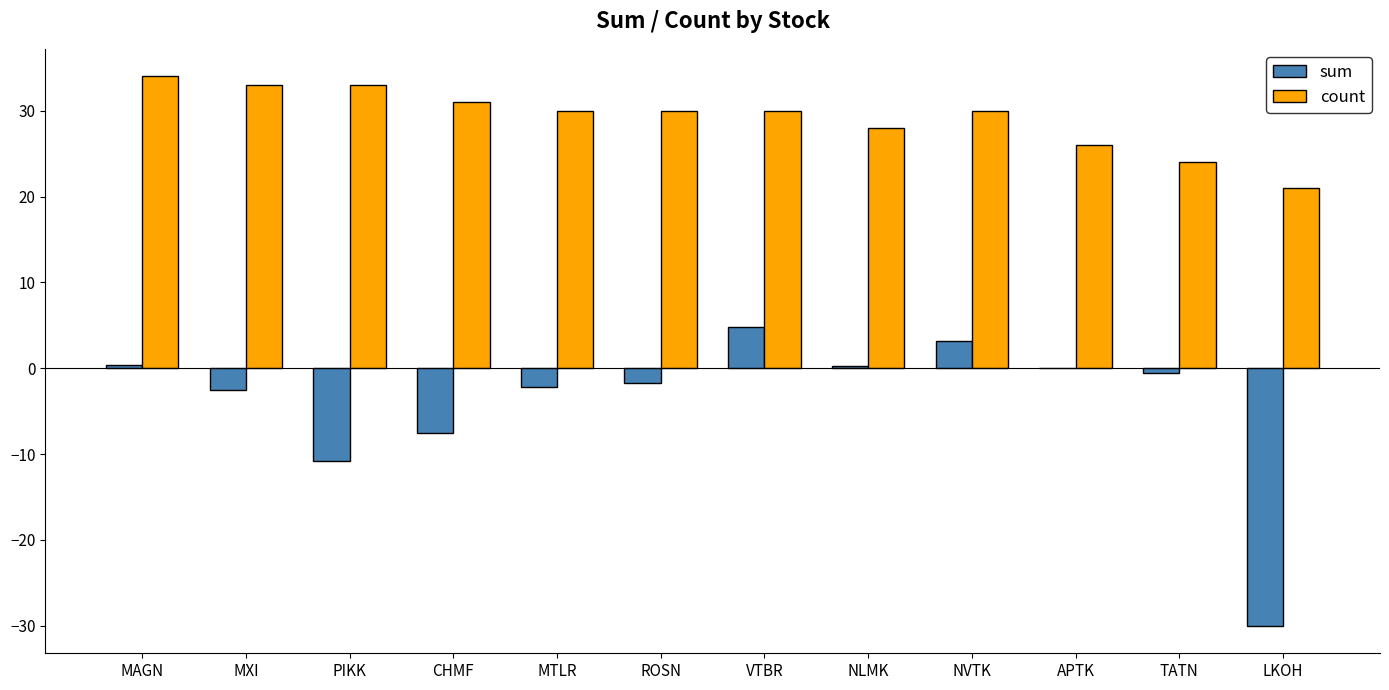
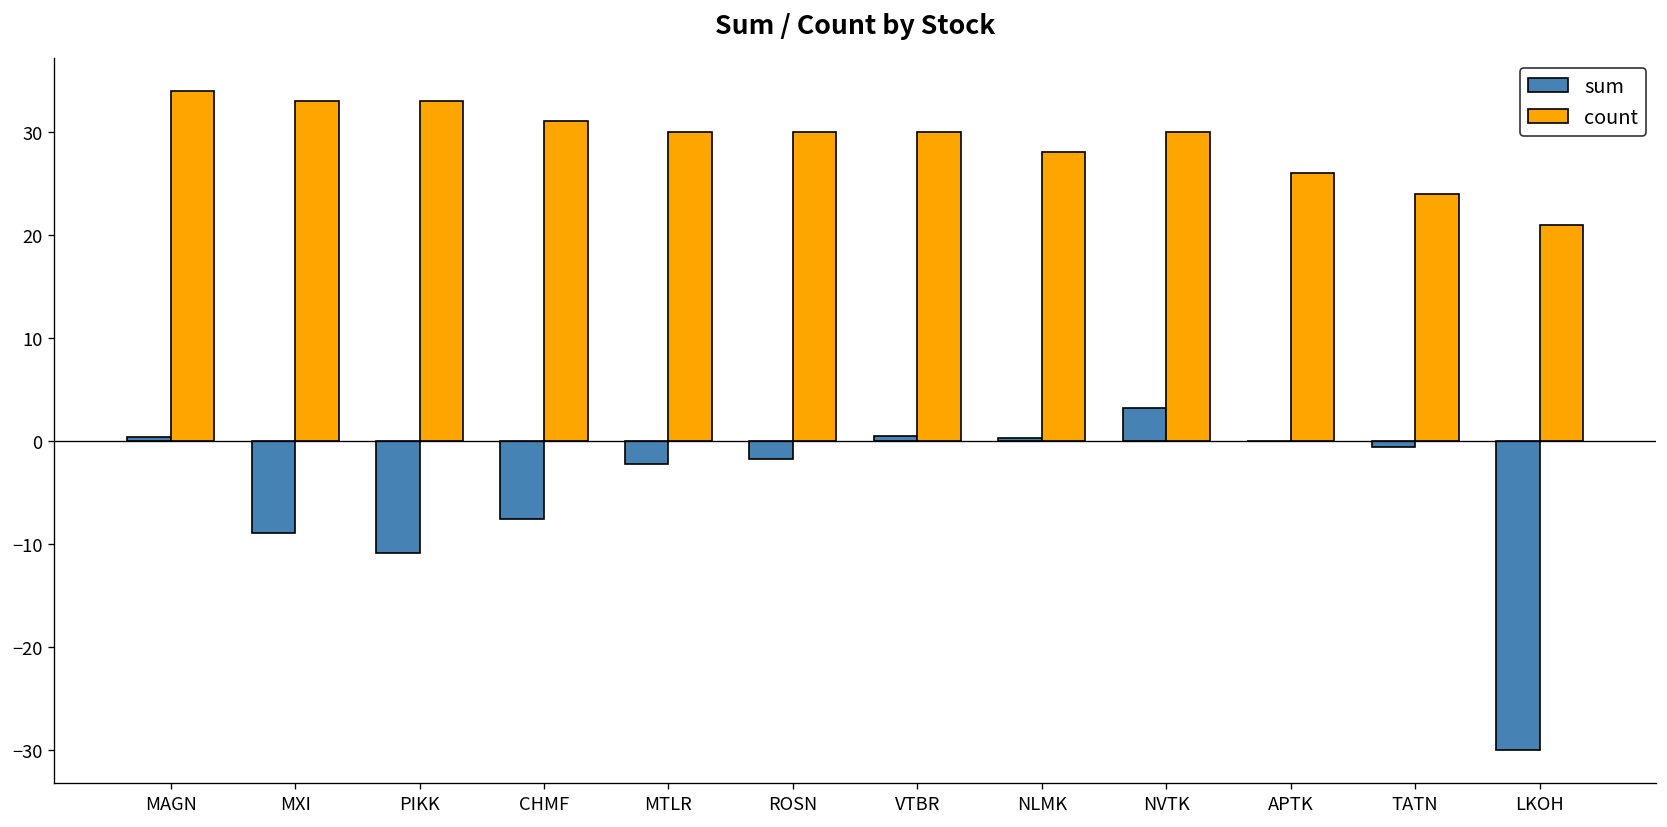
  {
    "sum": {
      "MAGN": 0,
-     "MXI": -3,
+     "MXI": -9,
      "PIKK": -11,
      "CHMF": -8,
      "MTLR": -2,
      "ROSN": -2,
-     "VTBR": 5,
+     "VTBR": 1,
      "NVTK": 3,
      "TATN": -1,
      "LKOH": -30
    },
    "count": {
      "MAGN": 34,
      "MXI": 33,
      "PIKK": 33,
      "CHMF": 31,
      "MTLR": 30,
      "ROSN": 30,
      "VTBR": 30,
      "NLMK": 28,
      "NVTK": 30,
      "APTK": 26,
      "TATN": 24,
      "LKOH": 21
    }
  }
